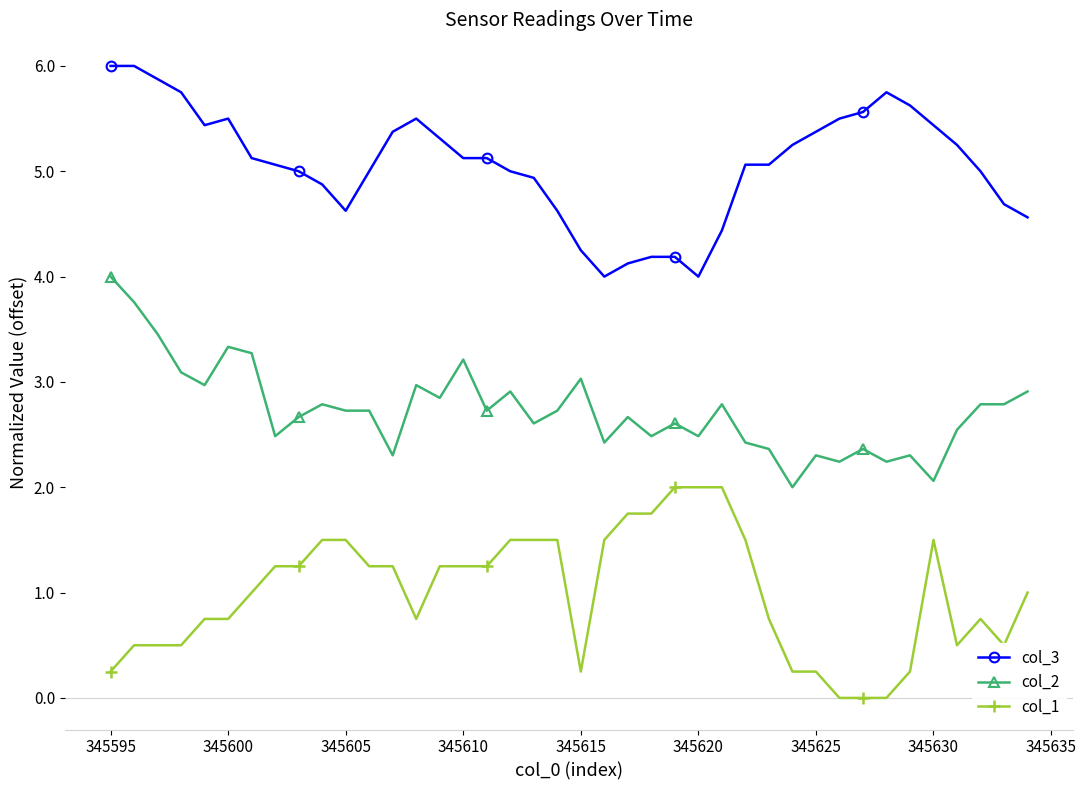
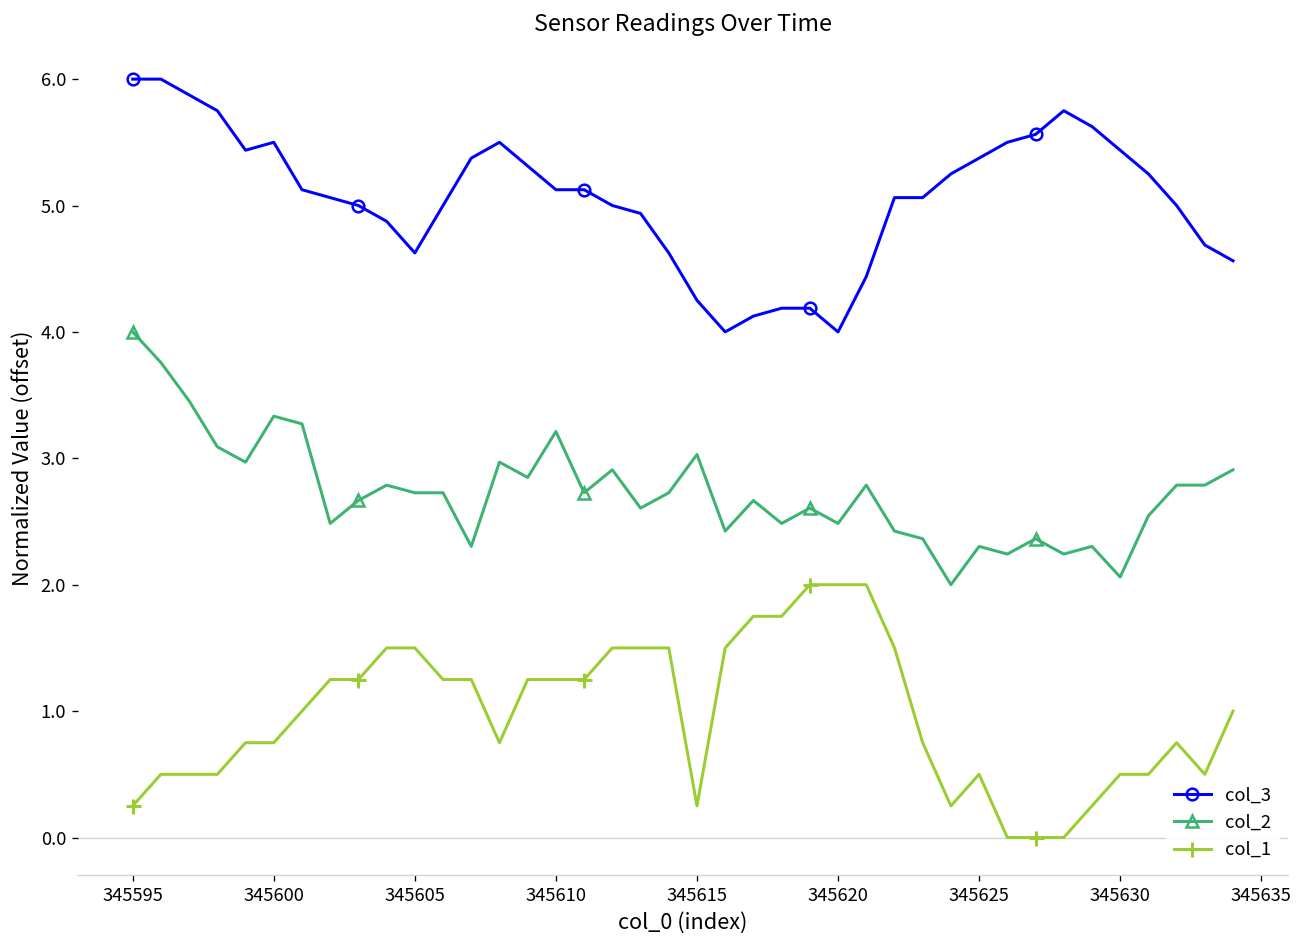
  {
    "col_3": {
      "345595": 6.00,
      "345600": 5.50,
      "345605": 4.62,
      "345610": 5.13,
      "345615": 4.25,
      "345620": 4.00,
      "345625": 5.38,
      "345630": 5.44
    },
    "col_2": {
      "345595": 4.00,
      "345600": 3.33,
      "345605": 2.73,
      "345610": 3.21,
      "345615": 3.03,
      "345620": 2.48,
      "345625": 2.30,
      "345630": 2.06
    },
    "col_1": {
      "345595": 0.25,
      "345600": 0.75,
      "345605": 1.50,
      "345610": 1.25,
      "345615": 0.25,
      "345620": 2.00,
-     "345625": 0.25,
-     "345630": 1.50
+     "345625": 0.50,
+     "345630": 0.50
    }
  }
